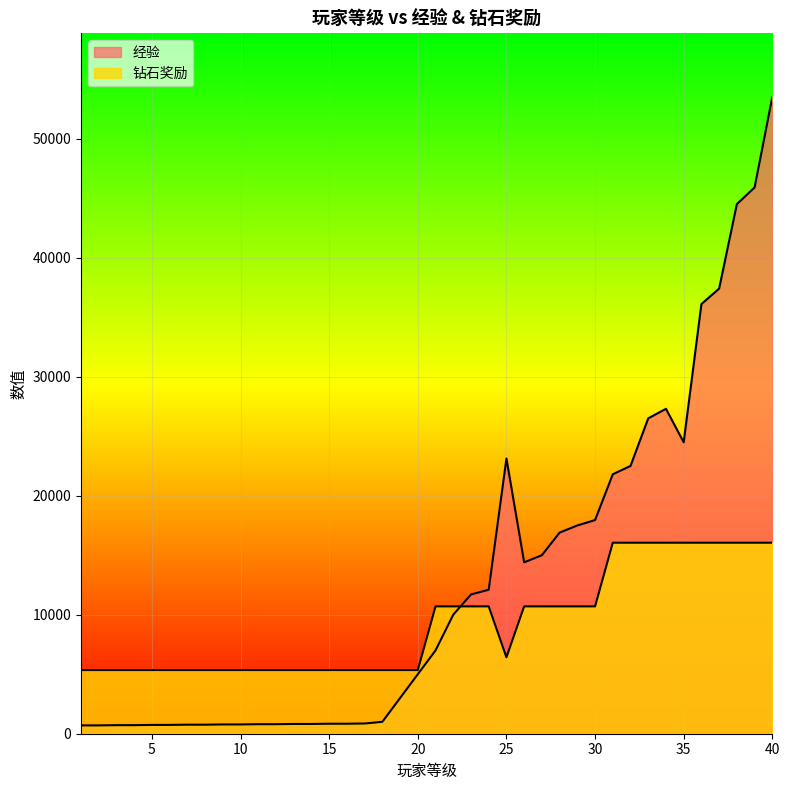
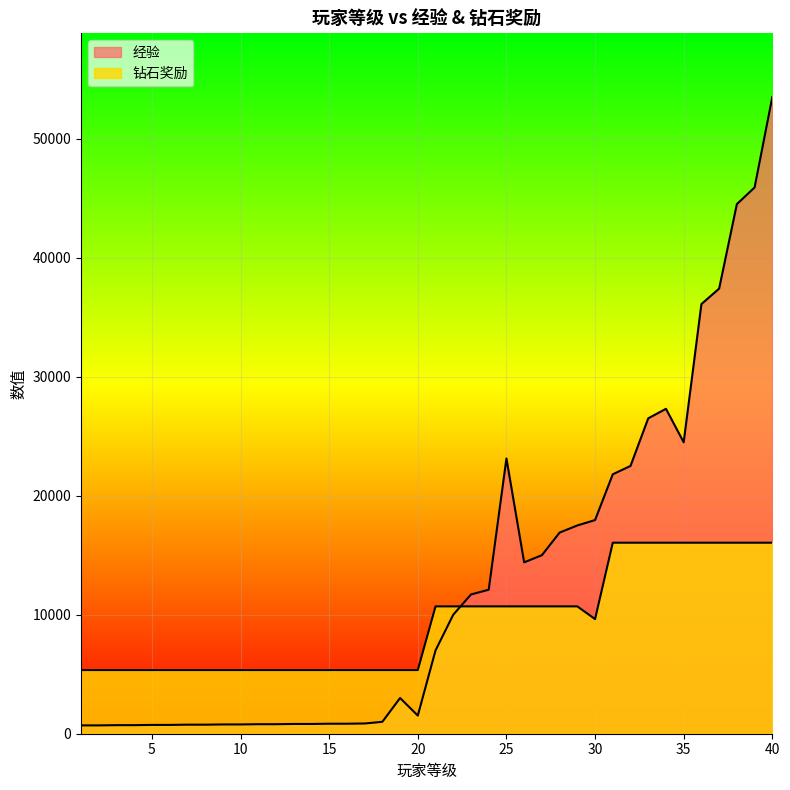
  {
    "经验": {
      "5": 700,
      "10": 800,
      "15": 800,
-     "20": 5000,
+     "20": 1500,
      "25": 23100,
      "30": 18000,
      "35": 24500,
      "40": 53500
    },
    "钻石奖励": {
      "5": 5400,
      "10": 5400,
      "15": 5400,
      "20": 5400,
-     "25": 6400,
-     "30": 10700,
+     "25": 10700,
+     "30": 9600,
      "35": 16100,
      "40": 16100
    }
  }
